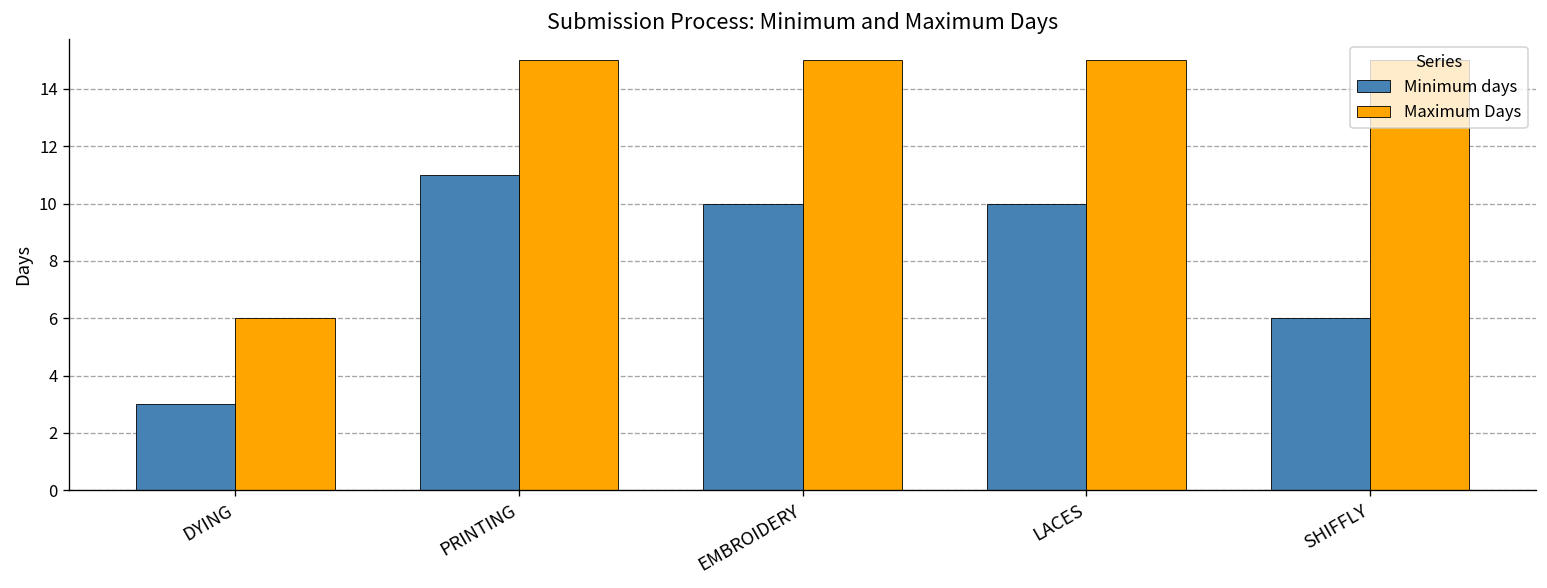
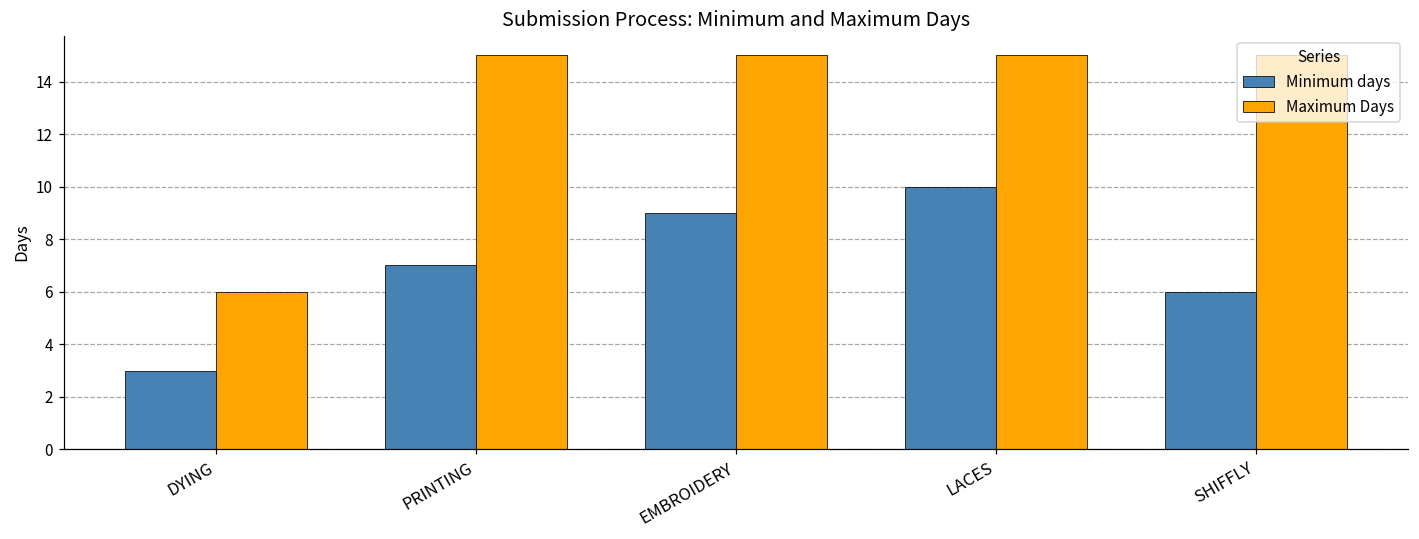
  {
    "Minimum days": {
      "DYING": 3,
-     "PRINTING": 11,
-     "EMBROIDERY": 10,
+     "PRINTING": 7,
+     "EMBROIDERY": 9,
      "LACES": 10,
      "SHIFFLY": 6
    },
    "Maximum Days": {
      "DYING": 6,
      "PRINTING": 15,
      "EMBROIDERY": 15,
      "LACES": 15
    }
  }
